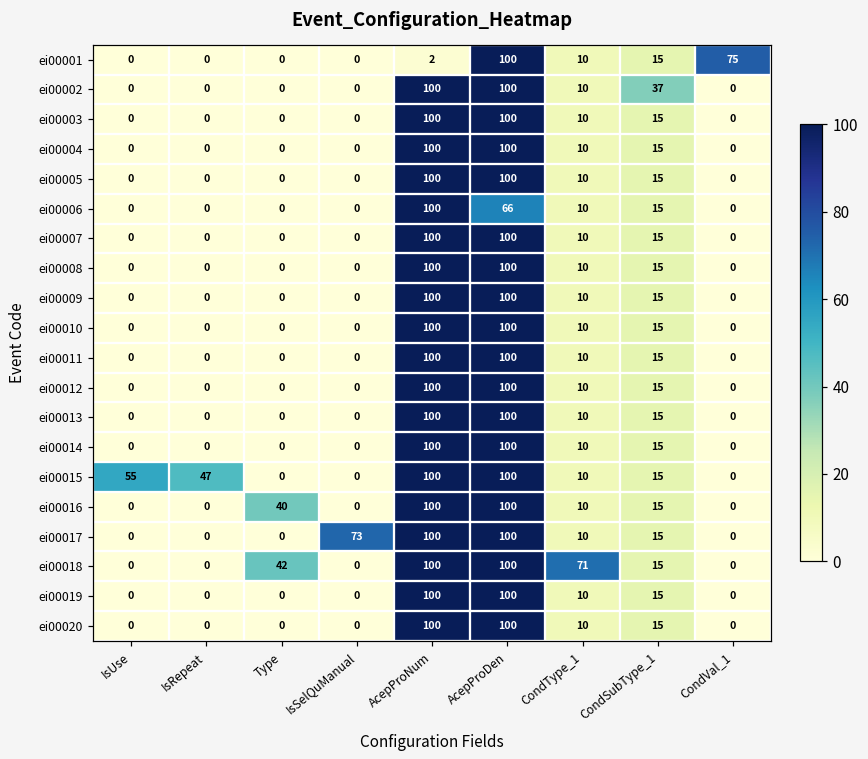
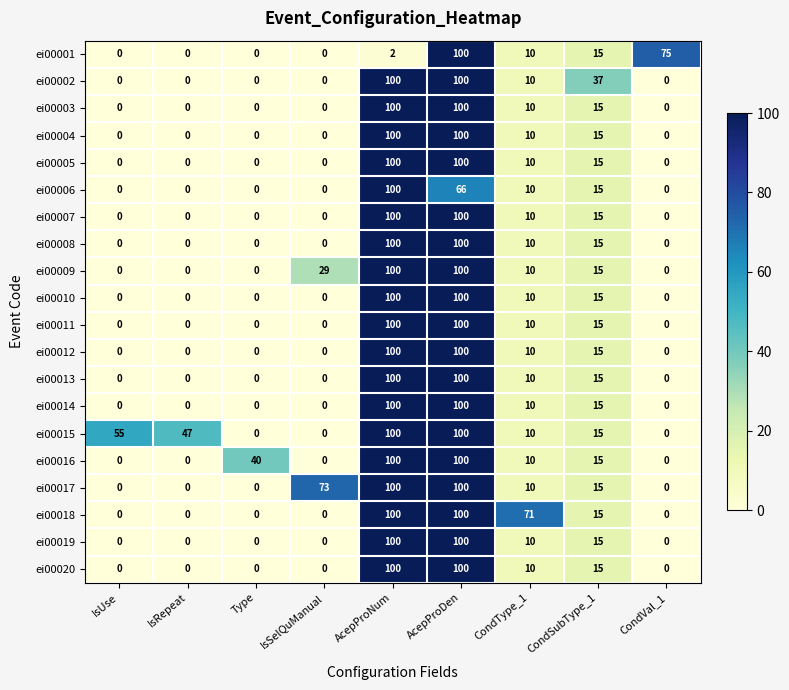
  {
    "ei00001": {
      "IsUse": 0,
      "IsRepeat": 0,
      "Type": 0,
      "IsSelQuManual": 0,
      "AcepProNum": 2,
      "AcepProDen": 100,
      "CondType_1": 10,
      "CondSubType_1": 15,
      "CondVal_1": 75
    },
    "ei00002": {
      "IsUse": 0,
      "IsRepeat": 0,
      "Type": 0,
      "IsSelQuManual": 0,
      "AcepProNum": 100,
      "AcepProDen": 100,
      "CondType_1": 10,
      "CondSubType_1": 37,
      "CondVal_1": 0
    },
    "ei00003": {
      "IsUse": 0,
      "IsRepeat": 0,
      "Type": 0,
      "IsSelQuManual": 0,
      "AcepProNum": 100,
      "AcepProDen": 100,
      "CondType_1": 10,
      "CondSubType_1": 15,
      "CondVal_1": 0
    },
    "ei00004": {
      "IsUse": 0,
      "IsRepeat": 0,
      "Type": 0,
      "IsSelQuManual": 0,
      "AcepProNum": 100,
      "AcepProDen": 100,
      "CondType_1": 10,
      "CondSubType_1": 15,
      "CondVal_1": 0
    },
    "ei00005": {
      "IsUse": 0,
      "IsRepeat": 0,
      "Type": 0,
      "IsSelQuManual": 0,
      "AcepProNum": 100,
      "AcepProDen": 100,
      "CondType_1": 10,
      "CondSubType_1": 15,
      "CondVal_1": 0
    },
    "ei00006": {
      "IsUse": 0,
      "IsRepeat": 0,
      "Type": 0,
      "IsSelQuManual": 0,
      "AcepProNum": 100,
      "AcepProDen": 66,
      "CondType_1": 10,
      "CondSubType_1": 15,
      "CondVal_1": 0
    },
    "ei00007": {
      "IsUse": 0,
      "IsRepeat": 0,
      "Type": 0,
      "IsSelQuManual": 0,
      "AcepProNum": 100,
      "AcepProDen": 100,
      "CondType_1": 10,
      "CondSubType_1": 15,
      "CondVal_1": 0
    },
    "ei00008": {
      "IsUse": 0,
      "IsRepeat": 0,
      "Type": 0,
      "IsSelQuManual": 0,
      "AcepProNum": 100,
      "AcepProDen": 100,
      "CondType_1": 10,
      "CondSubType_1": 15,
      "CondVal_1": 0
    },
    "ei00009": {
      "IsUse": 0,
      "IsRepeat": 0,
      "Type": 0,
-     "IsSelQuManual": 0,
+     "IsSelQuManual": 29,
      "AcepProNum": 100,
      "AcepProDen": 100,
      "CondType_1": 10,
      "CondSubType_1": 15,
      "CondVal_1": 0
    },
    "ei00010": {
      "IsUse": 0,
      "IsRepeat": 0,
      "Type": 0,
      "IsSelQuManual": 0,
      "AcepProNum": 100,
      "AcepProDen": 100,
      "CondType_1": 10,
      "CondSubType_1": 15,
      "CondVal_1": 0
    },
    "ei00011": {
      "IsUse": 0,
      "IsRepeat": 0,
      "Type": 0,
      "IsSelQuManual": 0,
      "AcepProNum": 100,
      "AcepProDen": 100,
      "CondType_1": 10,
      "CondSubType_1": 15,
      "CondVal_1": 0
    },
    "ei00012": {
      "IsUse": 0,
      "IsRepeat": 0,
      "Type": 0,
      "IsSelQuManual": 0,
      "AcepProNum": 100,
      "AcepProDen": 100,
      "CondType_1": 10,
      "CondSubType_1": 15,
      "CondVal_1": 0
    },
    "ei00013": {
      "IsUse": 0,
      "IsRepeat": 0,
      "Type": 0,
      "IsSelQuManual": 0,
      "AcepProNum": 100,
      "AcepProDen": 100,
      "CondType_1": 10,
      "CondSubType_1": 15,
      "CondVal_1": 0
    },
    "ei00014": {
      "IsUse": 0,
      "IsRepeat": 0,
      "Type": 0,
      "IsSelQuManual": 0,
      "AcepProNum": 100,
      "AcepProDen": 100,
      "CondType_1": 10,
      "CondSubType_1": 15,
      "CondVal_1": 0
    },
    "ei00015": {
      "IsUse": 55,
      "IsRepeat": 47,
      "Type": 0,
      "IsSelQuManual": 0,
      "AcepProNum": 100,
      "AcepProDen": 100,
      "CondType_1": 10,
      "CondSubType_1": 15,
      "CondVal_1": 0
    },
    "ei00016": {
      "IsUse": 0,
      "IsRepeat": 0,
      "Type": 40,
      "IsSelQuManual": 0,
      "AcepProNum": 100,
      "AcepProDen": 100,
      "CondType_1": 10,
      "CondSubType_1": 15,
      "CondVal_1": 0
    },
    "ei00017": {
      "IsUse": 0,
      "IsRepeat": 0,
      "Type": 0,
      "IsSelQuManual": 73,
      "AcepProNum": 100,
      "AcepProDen": 100,
      "CondType_1": 10,
      "CondSubType_1": 15,
      "CondVal_1": 0
    },
    "ei00018": {
      "IsUse": 0,
      "IsRepeat": 0,
-     "Type": 42,
+     "Type": 0,
      "IsSelQuManual": 0,
      "AcepProNum": 100,
      "AcepProDen": 100,
      "CondType_1": 71,
      "CondSubType_1": 15,
      "CondVal_1": 0
    },
    "ei00019": {
      "IsUse": 0,
      "IsRepeat": 0,
      "Type": 0,
      "IsSelQuManual": 0,
      "AcepProNum": 100,
      "AcepProDen": 100,
      "CondType_1": 10,
      "CondSubType_1": 15,
      "CondVal_1": 0
    },
    "ei00020": {
      "IsUse": 0,
      "IsRepeat": 0,
      "Type": 0,
      "IsSelQuManual": 0,
      "AcepProNum": 100,
      "AcepProDen": 100,
      "CondType_1": 10,
      "CondSubType_1": 15,
      "CondVal_1": 0
    }
  }
